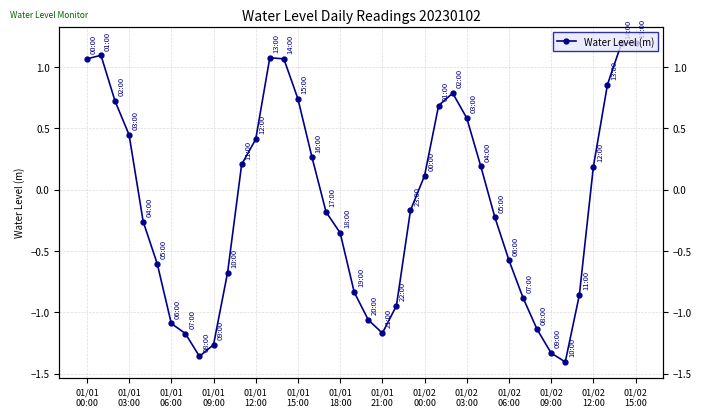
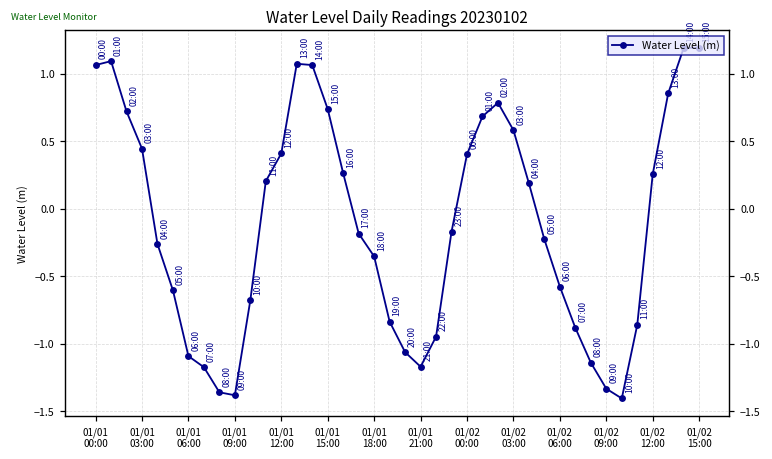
  {
-   "01/01 09:00": -1.26,
+   "01/01 09:00": -1.38,
    "01/01 21:00": -1.17,
-   "01/02 00:00": 0.11,
-   "01/02 12:00": 0.19
+   "01/02 00:00": 0.40,
+   "01/02 12:00": 0.26
  }
